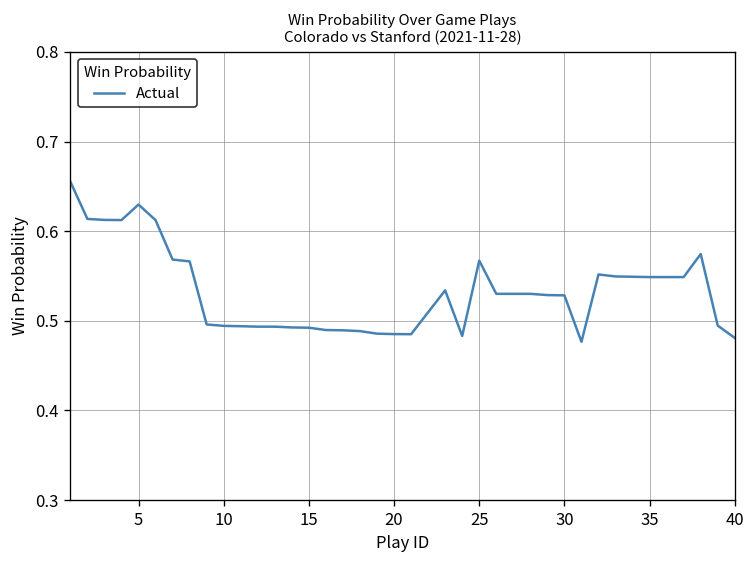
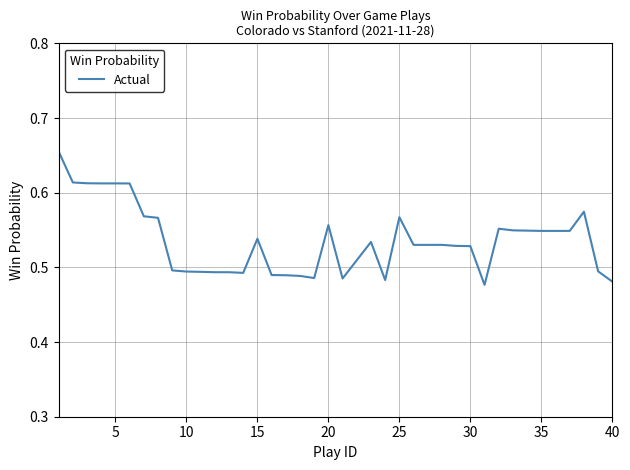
  {
-   "5": 0.63,
+   "5": 0.61,
    "10": 0.49,
-   "15": 0.49,
-   "20": 0.49,
+   "15": 0.54,
+   "20": 0.56,
    "25": 0.57,
    "30": 0.53,
    "35": 0.55,
    "40": 0.48
  }
